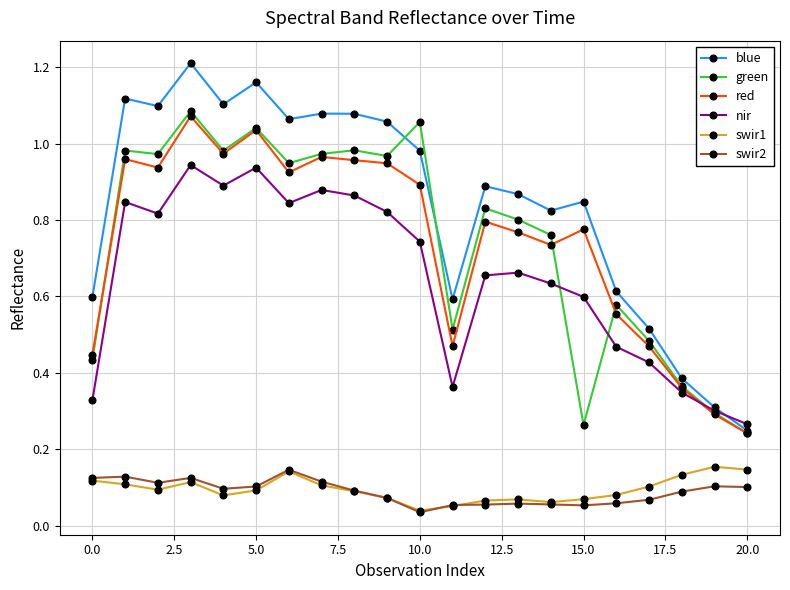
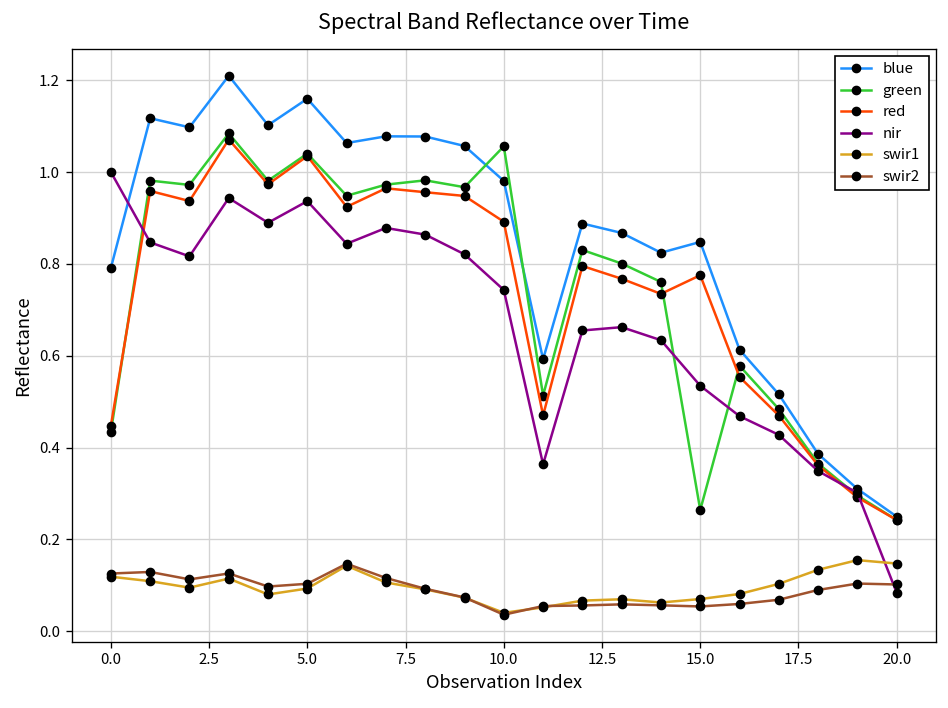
  {
    "blue": {
-     "0.0": 0.60,
+     "0.0": 0.79,
      "5.0": 1.16,
      "10.0": 0.98,
      "15.0": 0.85,
      "20.0": 0.25
    },
    "green": {
      "0.0": 0.43,
      "10.0": 1.06,
      "15.0": 0.26
    },
    "red": {
      "0.0": 0.45,
      "10.0": 0.89,
      "15.0": 0.78
    },
    "nir": {
-     "0.0": 0.33,
+     "0.0": 1.00,
      "5.0": 0.94,
      "10.0": 0.74,
-     "15.0": 0.60,
-     "20.0": 0.27
+     "15.0": 0.53,
+     "20.0": 0.08
    },
    "swir1": {
      "0.0": 0.12,
      "5.0": 0.09,
      "15.0": 0.07,
      "20.0": 0.15
    },
    "swir2": {
      "0.0": 0.13,
      "5.0": 0.10,
      "15.0": 0.05,
      "20.0": 0.10
    }
  }
